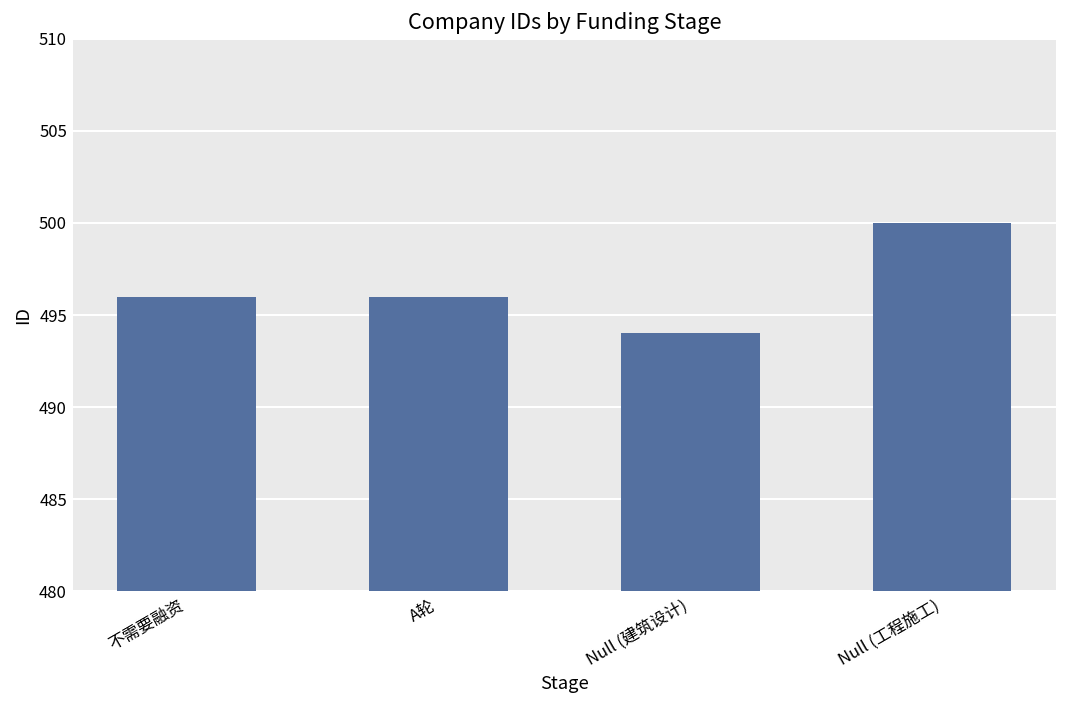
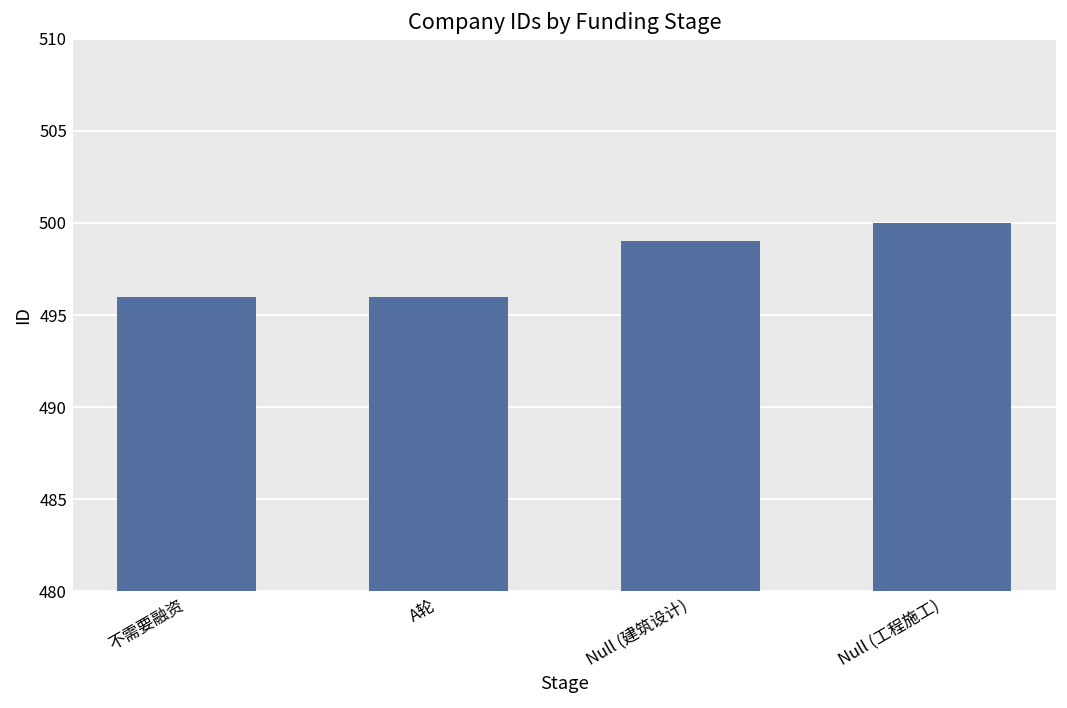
  {
    "不需要融资": 496,
    "A轮": 496,
-   "Null (建筑设计)": 494,
+   "Null (建筑设计)": 499,
    "Null (工程施工)": 500
  }
